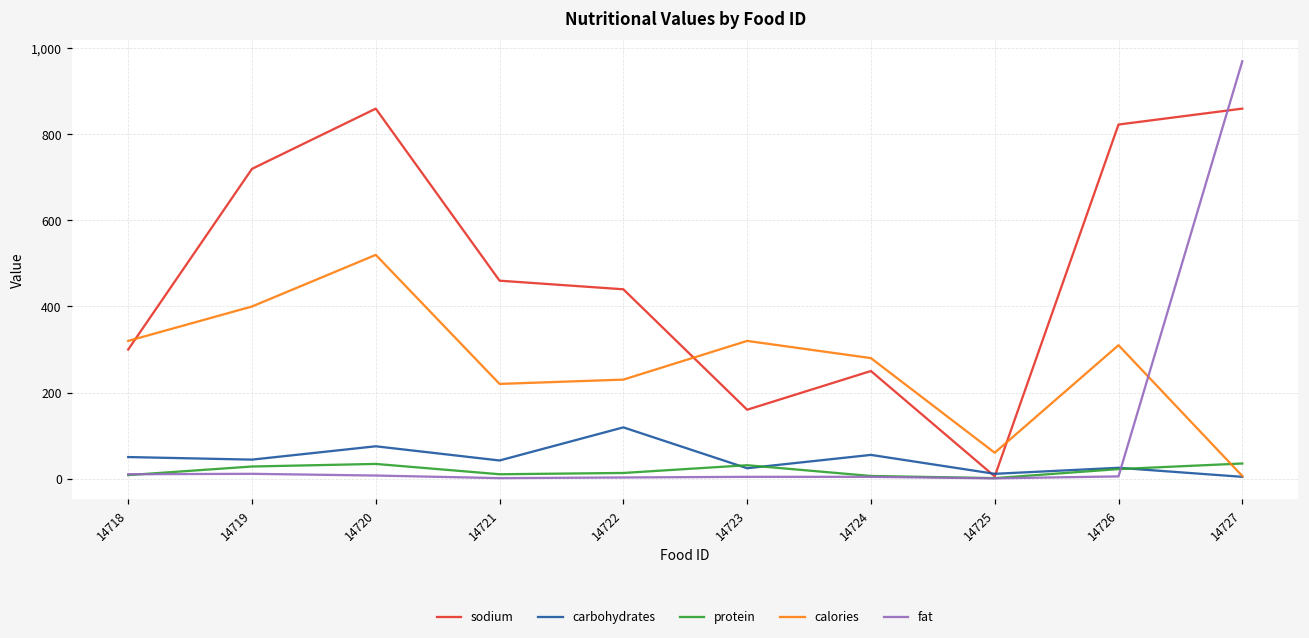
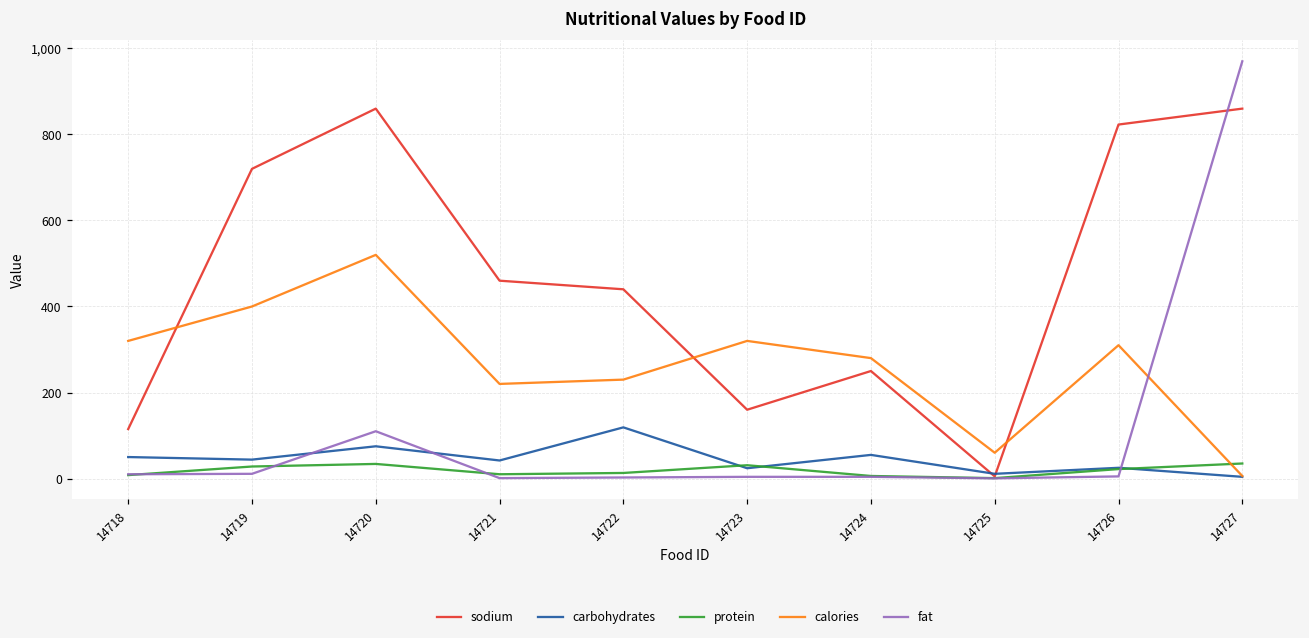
  {
    "sodium": {
-     "14718": 300,
+     "14718": 120,
      "14719": 720,
      "14720": 860,
      "14721": 460,
      "14722": 440,
      "14723": 160,
      "14724": 250,
      "14726": 820,
      "14727": 860
    },
    "carbohydrates": {
      "14718": 50,
      "14719": 40,
      "14720": 80,
      "14721": 40,
      "14722": 120,
      "14723": 20,
      "14724": 60
    },
    "protein": {
      "14719": 30,
      "14720": 30,
      "14721": 10,
      "14722": 10,
      "14723": 30,
      "14727": 40
    },
    "calories": {
      "14718": 320,
      "14719": 400,
      "14720": 520,
      "14721": 220,
      "14722": 230,
      "14723": 320,
      "14724": 280,
      "14725": 60,
      "14726": 310
    },
    "fat": {
      "14719": 10,
-     "14720": 10,
+     "14720": 110,
      "14721": 0,
      "14722": 0,
      "14723": 0,
      "14726": 10,
      "14727": 970
    }
  }
